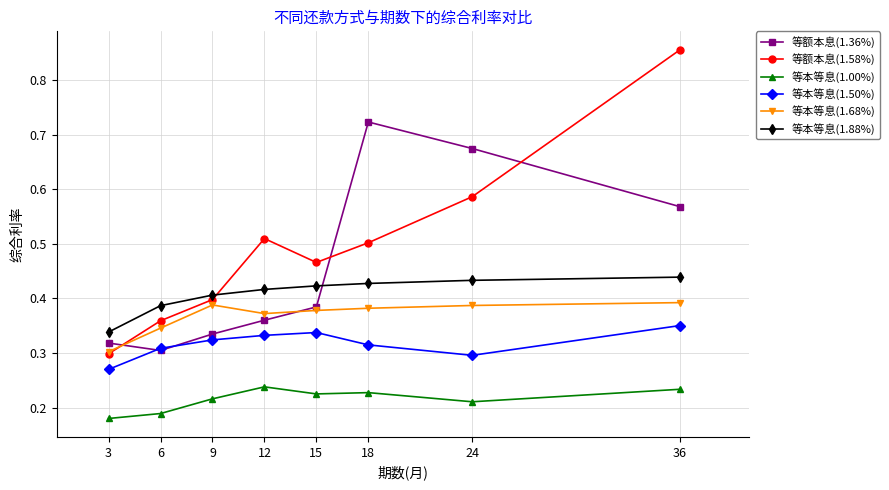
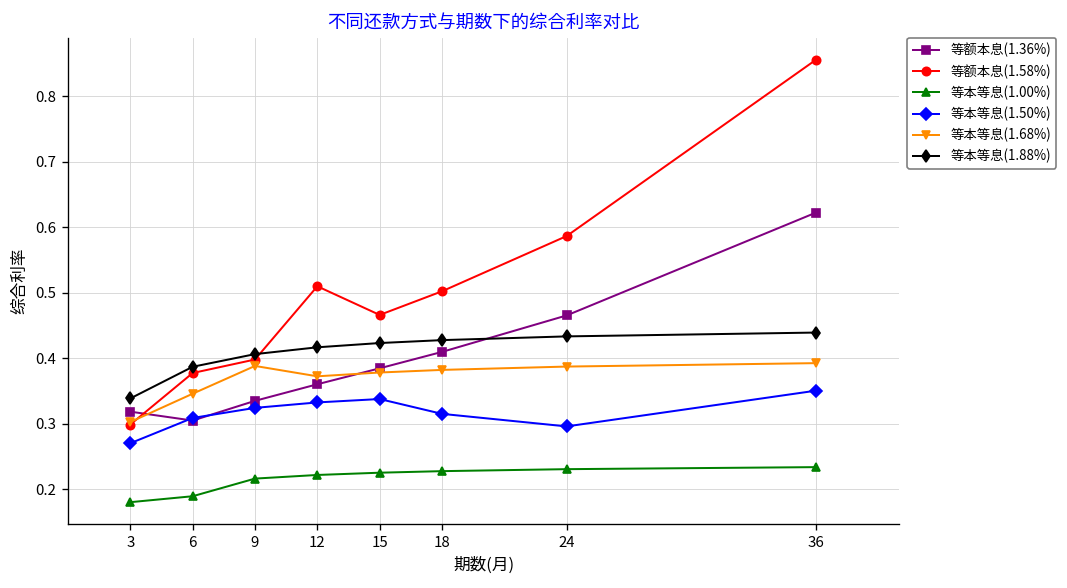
  {
    "等额本息(1.36%)": {
      "3": 0.32,
      "9": 0.33,
      "12": 0.36,
      "15": 0.38,
-     "18": 0.72,
-     "24": 0.67,
-     "36": 0.57
+     "18": 0.41,
+     "24": 0.47,
+     "36": 0.62
    },
    "等额本息(1.58%)": {
-     "6": 0.36,
+     "6": 0.38,
      "9": 0.40,
      "12": 0.51,
      "15": 0.47,
      "18": 0.50,
      "24": 0.59,
      "36": 0.86
    },
    "等本等息(1.00%)": {
      "3": 0.18,
      "6": 0.19,
      "9": 0.22,
-     "12": 0.24,
+     "12": 0.22,
      "15": 0.22,
      "18": 0.23,
-     "24": 0.21,
+     "24": 0.23,
      "36": 0.23
    },
    "等本等息(1.50%)": {
      "3": 0.27,
      "9": 0.32,
      "12": 0.33,
      "15": 0.34,
      "18": 0.31,
      "24": 0.30,
      "36": 0.35
    },
    "等本等息(1.68%)": {
      "6": 0.35,
      "9": 0.39,
      "12": 0.37,
      "15": 0.38,
      "18": 0.38,
      "24": 0.39,
      "36": 0.39
    },
    "等本等息(1.88%)": {
      "3": 0.34,
      "6": 0.39,
      "9": 0.41,
      "12": 0.42,
      "15": 0.42,
      "18": 0.43,
      "24": 0.43,
      "36": 0.44
    }
  }
